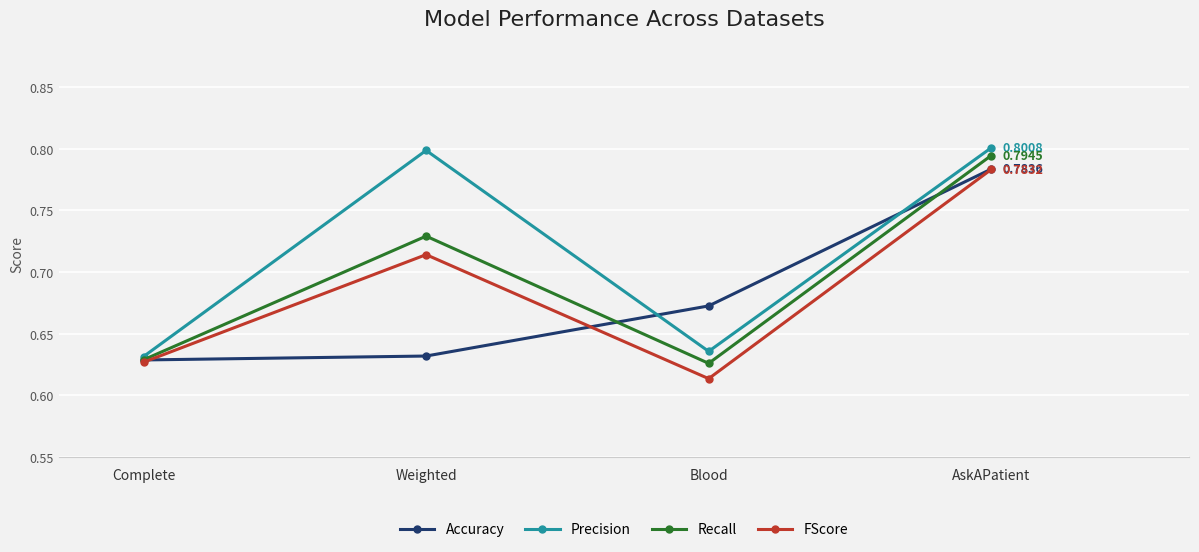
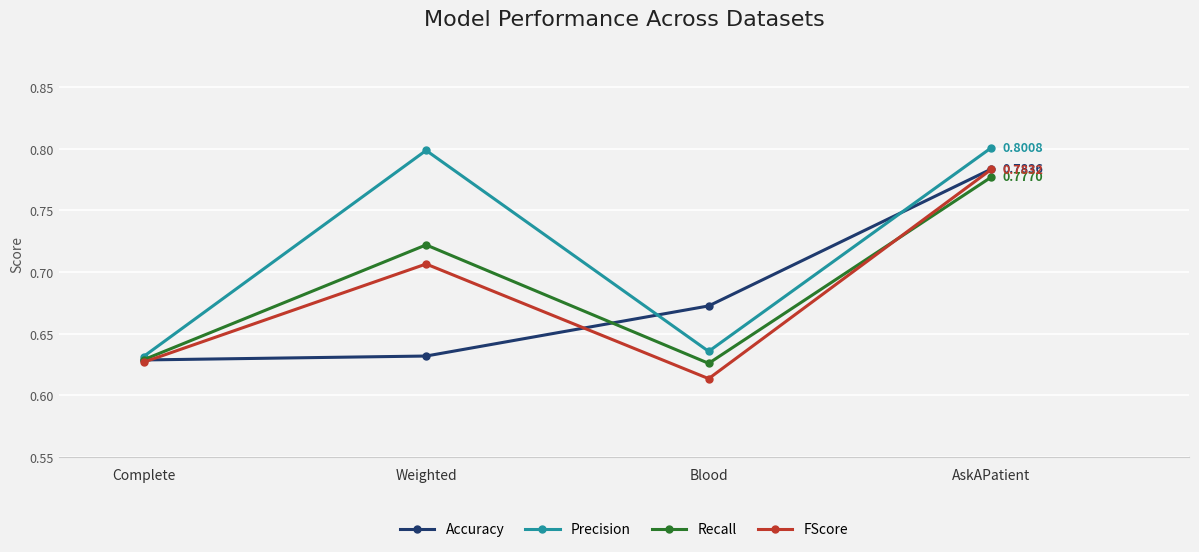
  {
    "Accuracy": {
      "Weighted": 0.632,
      "Blood": 0.673
    },
    "Precision": {
      "AskAPatient": 0.8008
    },
    "Recall": {
-     "Weighted": 0.729,
-     "AskAPatient": 0.7945
+     "Weighted": 0.722,
+     "AskAPatient": 0.7770
    },
    "FScore": {
-     "Weighted": 0.714,
+     "Weighted": 0.707,
      "Blood": 0.614
    }
  }
